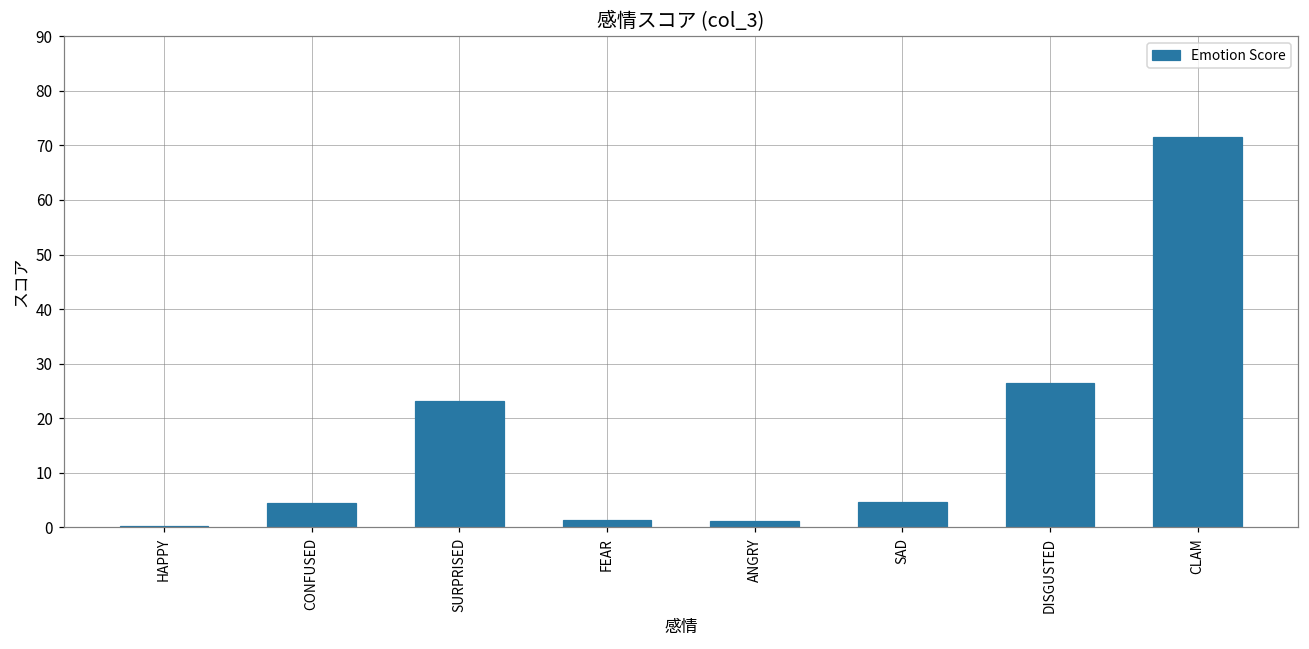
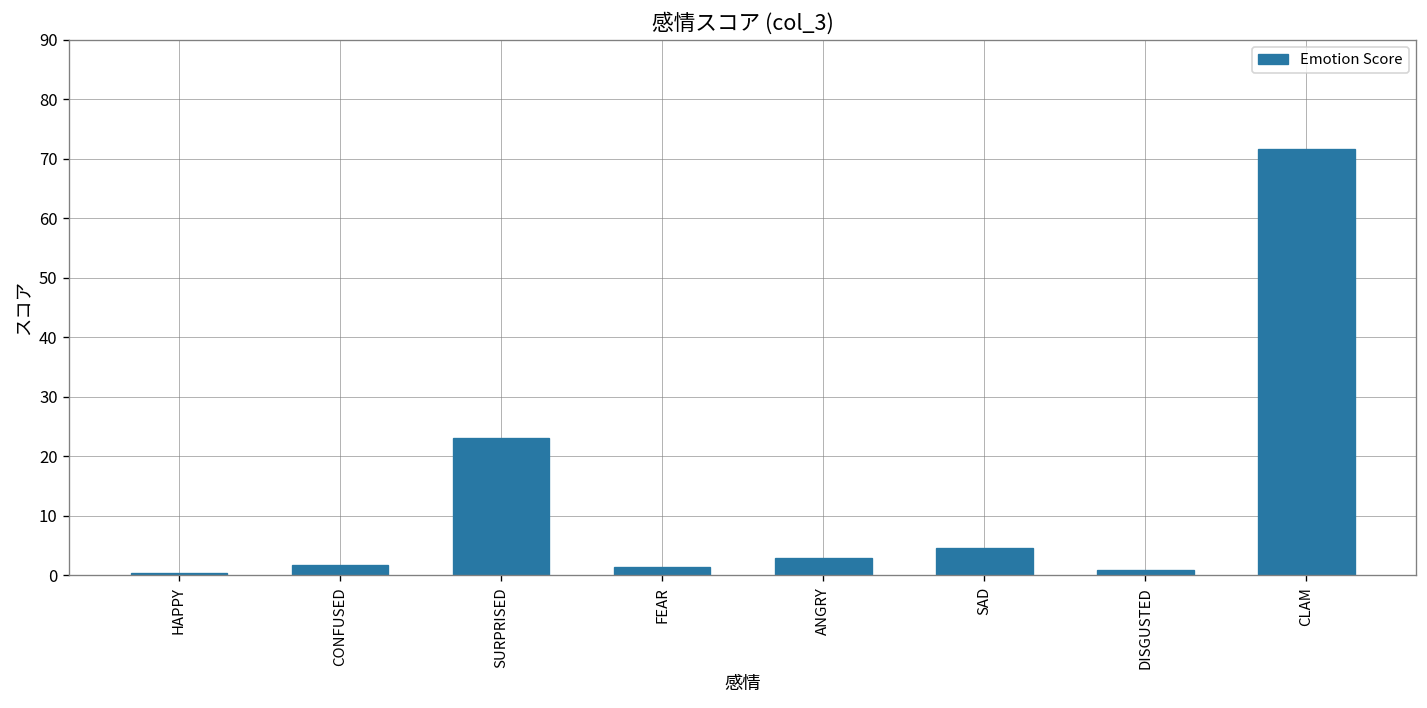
  {
-   "CONFUSED": 5,
+   "CONFUSED": 2,
    "SURPRISED": 23,
    "FEAR": 1,
-   "ANGRY": 1,
+   "ANGRY": 3,
    "SAD": 5,
-   "DISGUSTED": 26,
+   "DISGUSTED": 1,
    "CLAM": 72
  }
